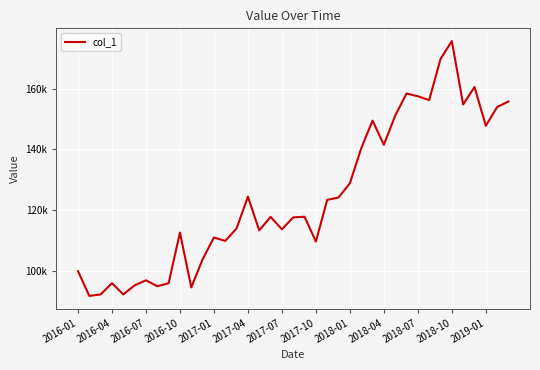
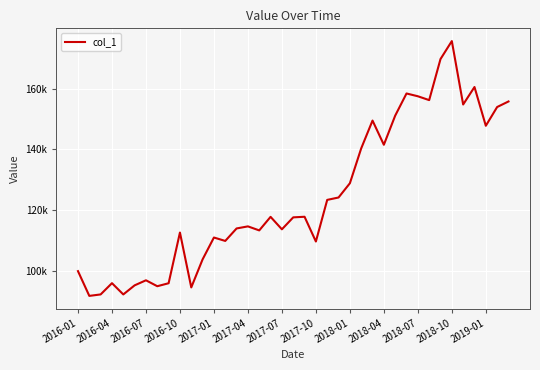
  {
    "2016-01": 100000,
    "2016-04": 96000,
    "2016-07": 97000,
    "2016-10": 113000,
    "2017-01": 111000,
-   "2017-04": 124000,
+   "2017-04": 115000,
    "2017-07": 114000,
    "2017-10": 110000,
    "2018-01": 129000,
    "2018-04": 141000,
    "2018-07": 157000,
    "2018-10": 176000,
    "2019-01": 148000
  }
